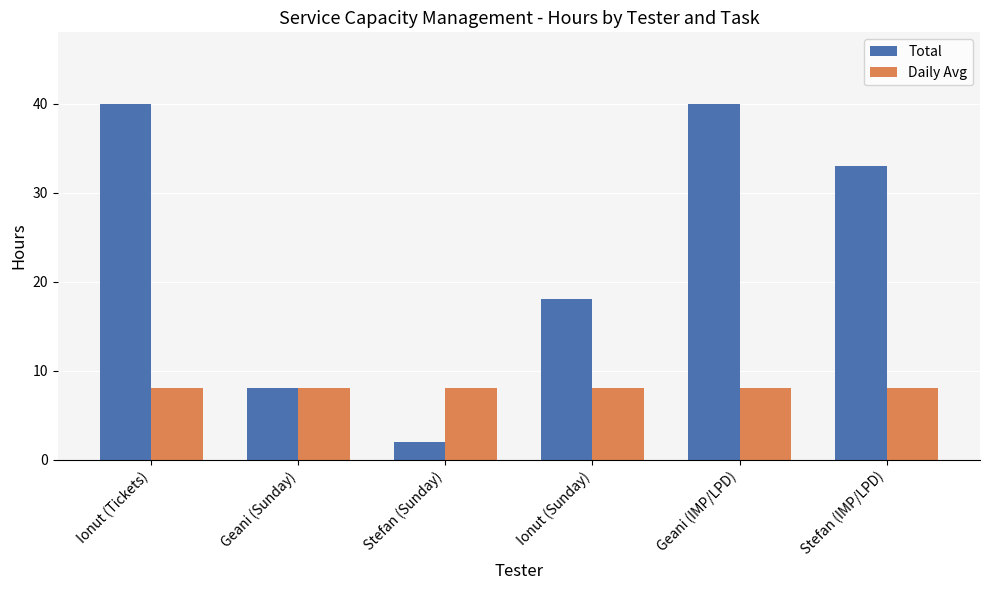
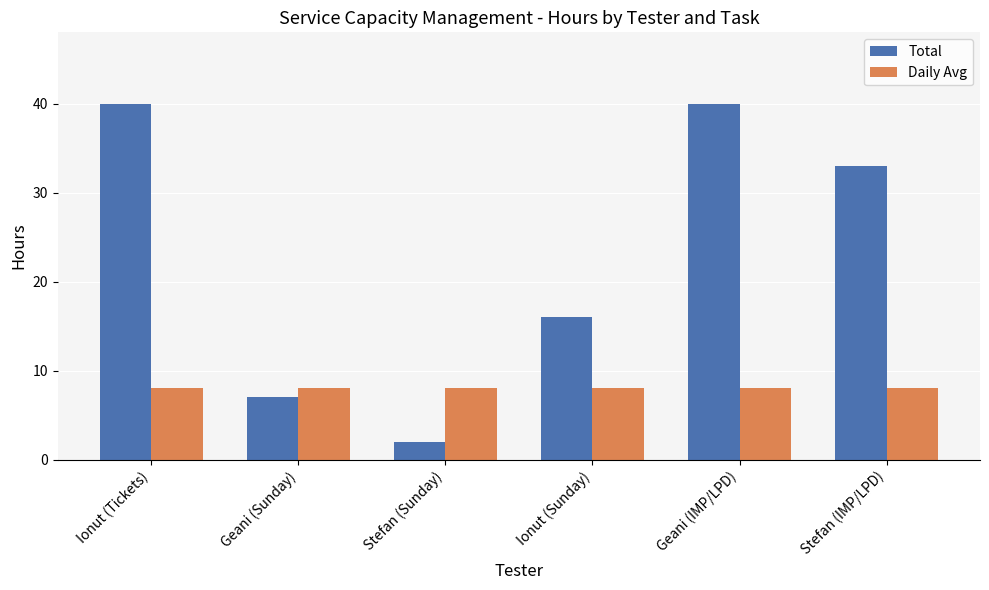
  {
    "Total": {
      "Ionut (Tickets)": 40,
-     "Geani (Sunday)": 8,
+     "Geani (Sunday)": 7,
      "Stefan (Sunday)": 2,
-     "Ionut (Sunday)": 18,
+     "Ionut (Sunday)": 16,
      "Geani (IMP/LPD)": 40,
      "Stefan (IMP/LPD)": 33
    },
    "Daily Avg": {
      "Ionut (Tickets)": 8,
      "Geani (Sunday)": 8,
      "Stefan (Sunday)": 8,
      "Ionut (Sunday)": 8,
      "Geani (IMP/LPD)": 8,
      "Stefan (IMP/LPD)": 8
    }
  }
